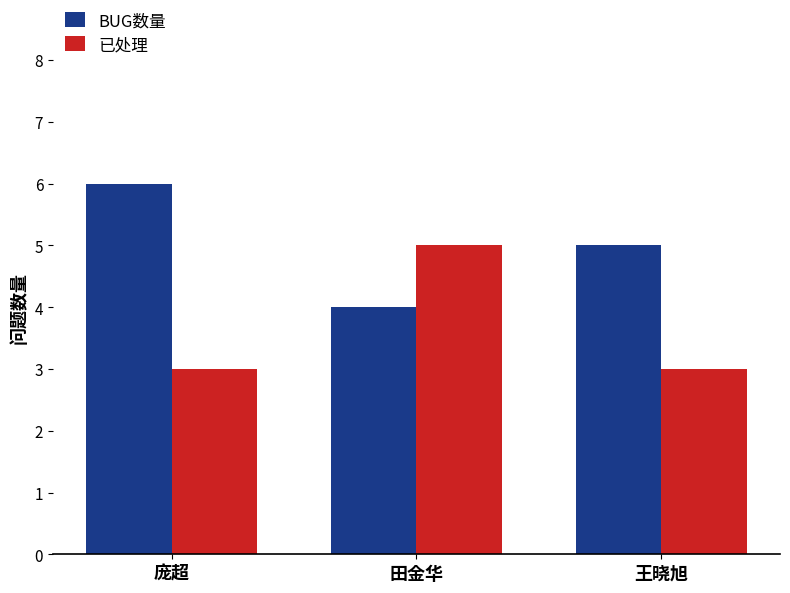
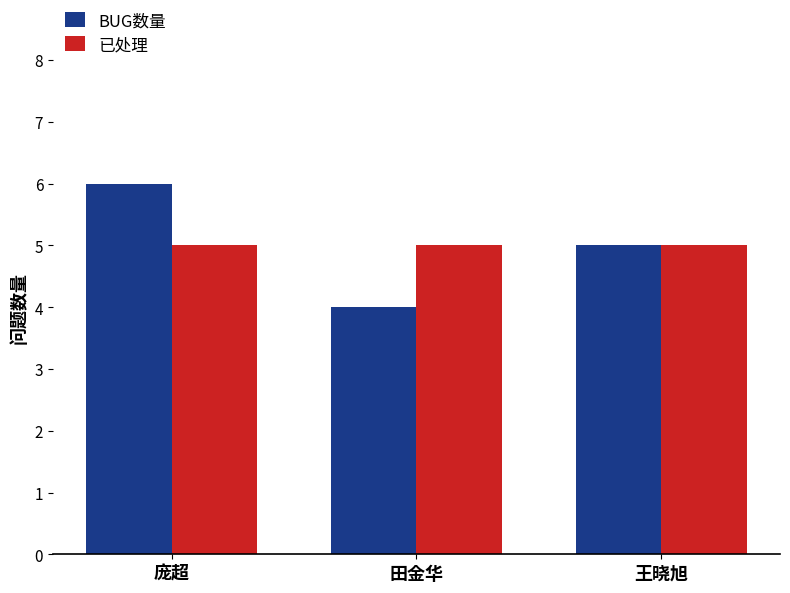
  {
    "BUG数量": {
      "庞超": 6,
      "田金华": 4,
      "王晓旭": 5
    },
    "已处理": {
-     "庞超": 3,
+     "庞超": 5,
      "田金华": 5,
-     "王晓旭": 3
+     "王晓旭": 5
    }
  }
